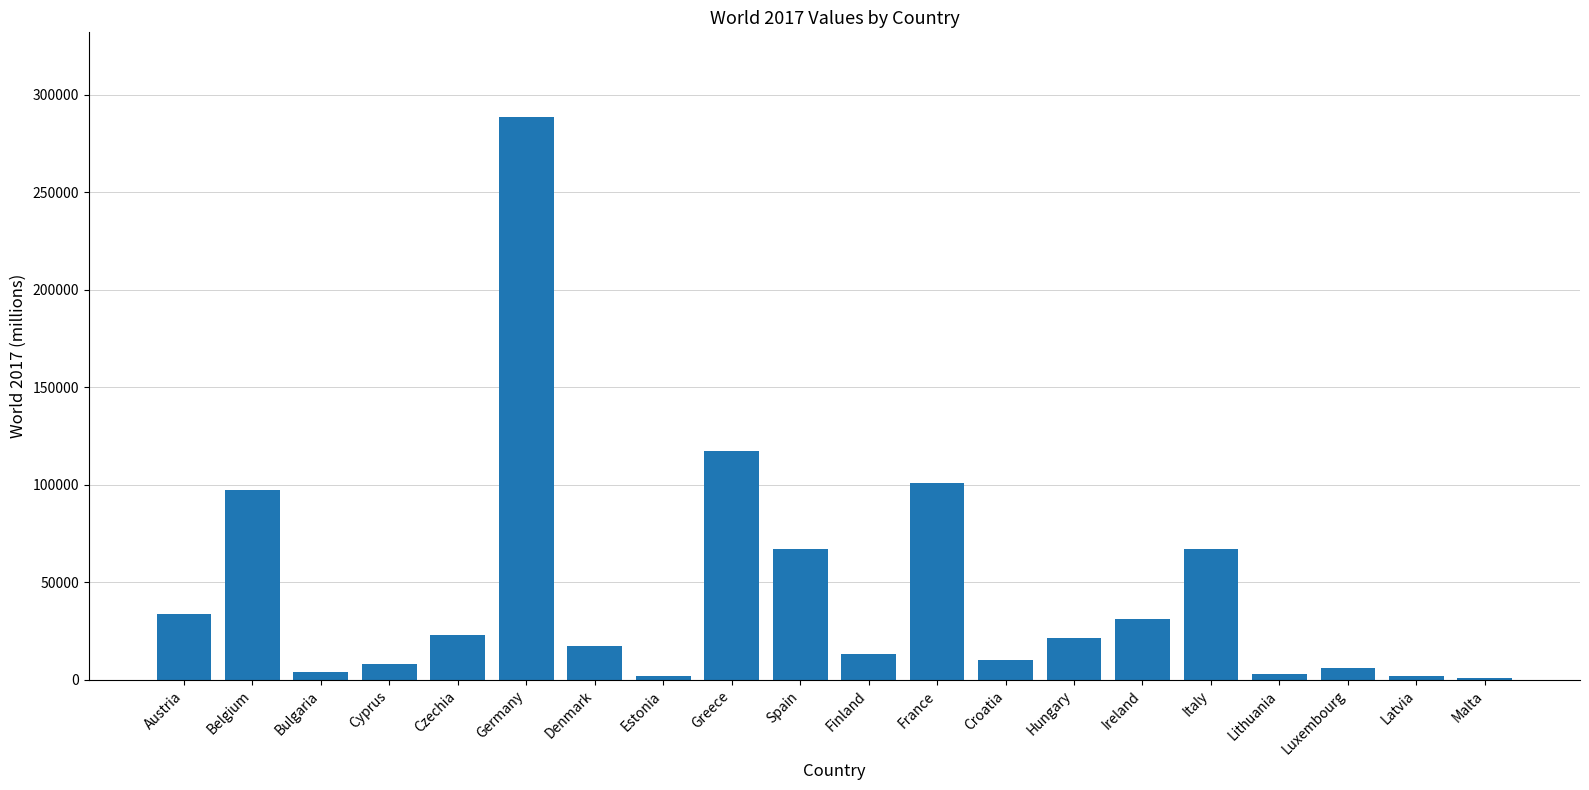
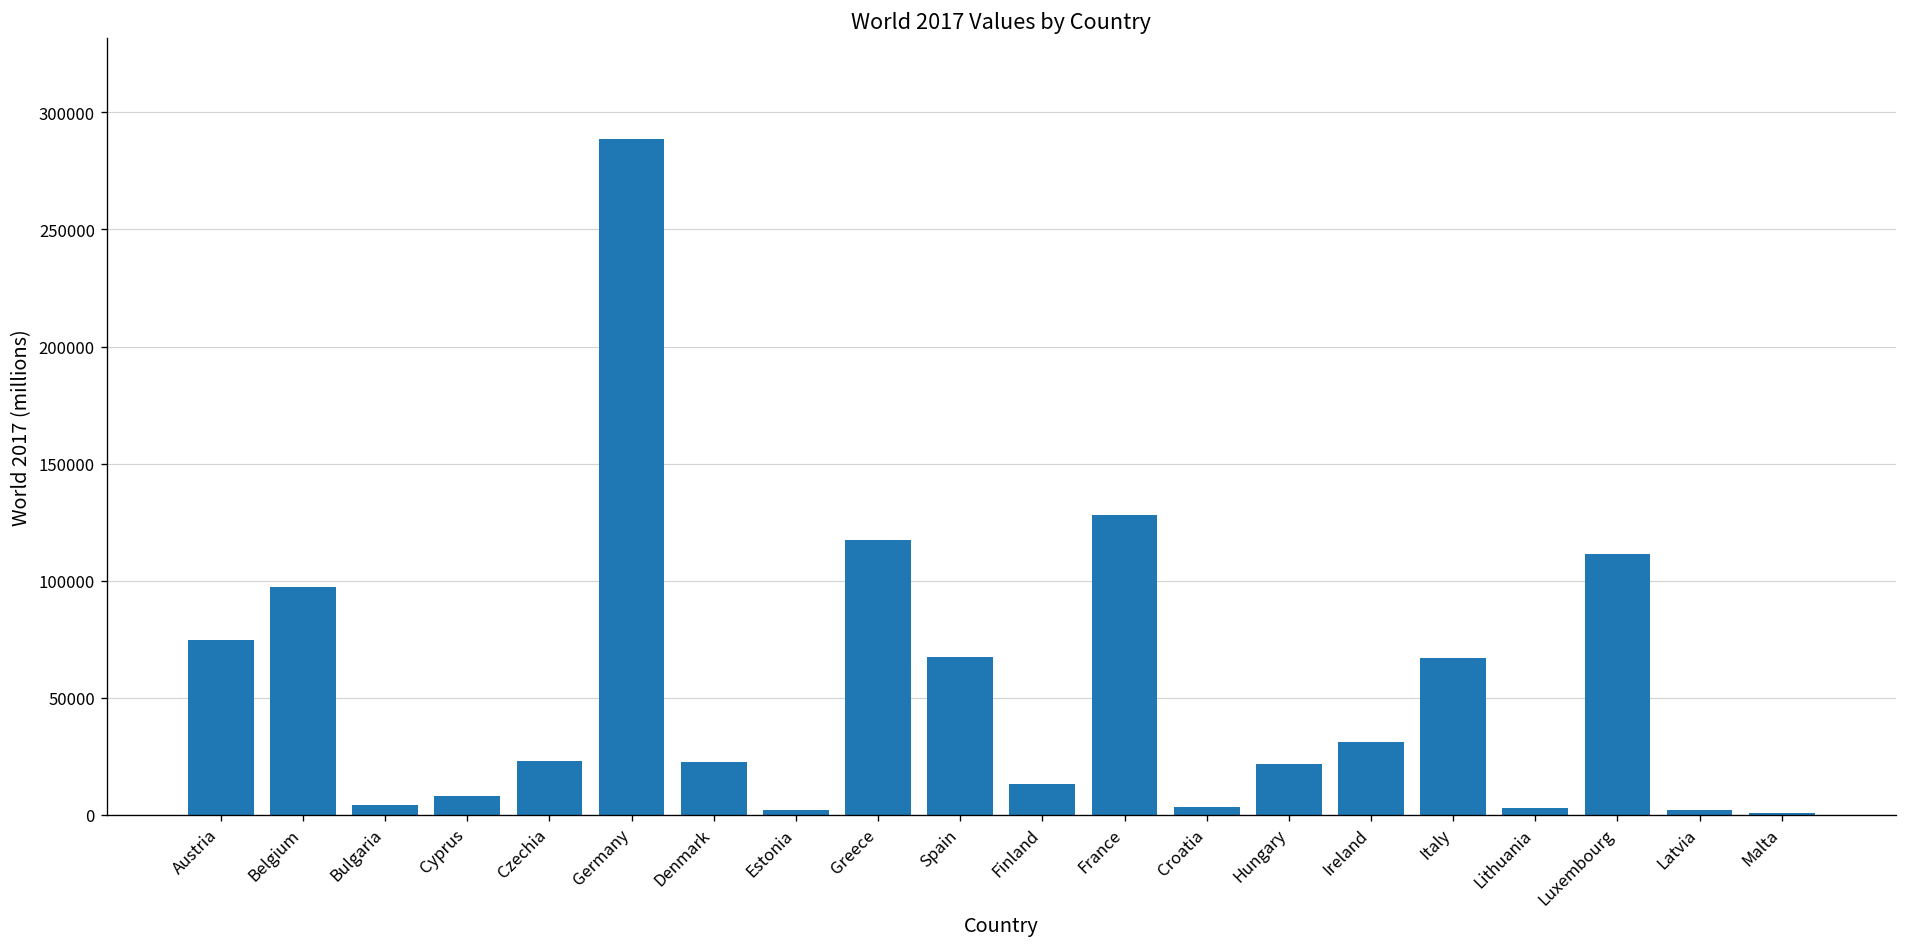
  {
-   "Austria": 34000,
+   "Austria": 75000,
    "Belgium": 97000,
    "Bulgaria": 4000,
    "Cyprus": 8000,
    "Czechia": 23000,
    "Germany": 289000,
-   "Denmark": 17000,
+   "Denmark": 22000,
    "Estonia": 2000,
    "Greece": 117000,
    "Spain": 67000,
    "Finland": 13000,
-   "France": 101000,
-   "Croatia": 10000,
+   "France": 128000,
+   "Croatia": 3000,
    "Hungary": 22000,
    "Ireland": 31000,
    "Italy": 67000,
    "Lithuania": 3000,
-   "Luxembourg": 6000,
+   "Luxembourg": 111000,
    "Latvia": 2000
  }
